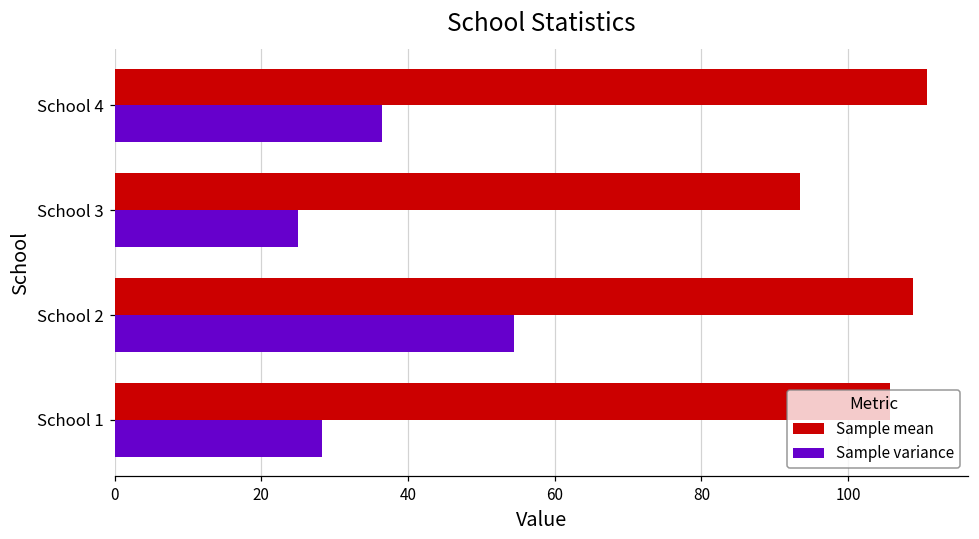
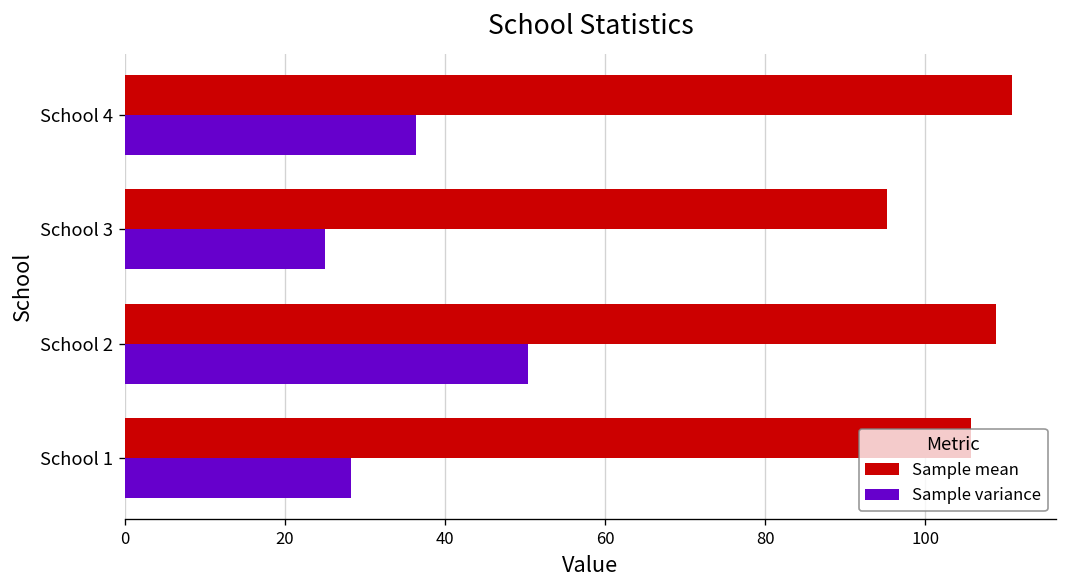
  {
    "Sample mean": {
      "School 4": 111,
-     "School 3": 94,
+     "School 3": 95,
      "School 2": 109
    },
    "Sample variance": {
      "School 4": 36,
      "School 3": 25,
-     "School 2": 54,
+     "School 2": 50,
      "School 1": 28
    }
  }
